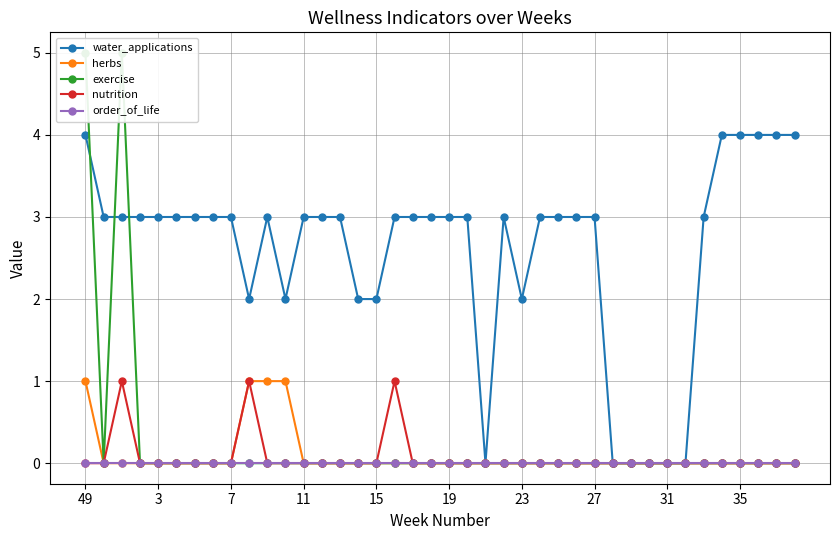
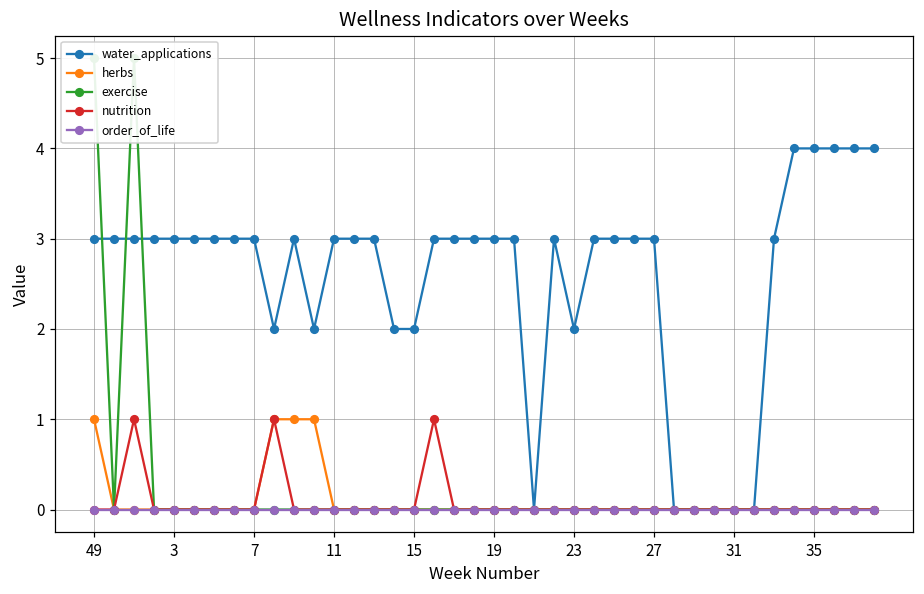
  {
    "water_applications": {
-     "49": 4
+     "49": 3
    },
    "herbs": {
      "49": 1
    }
  }
